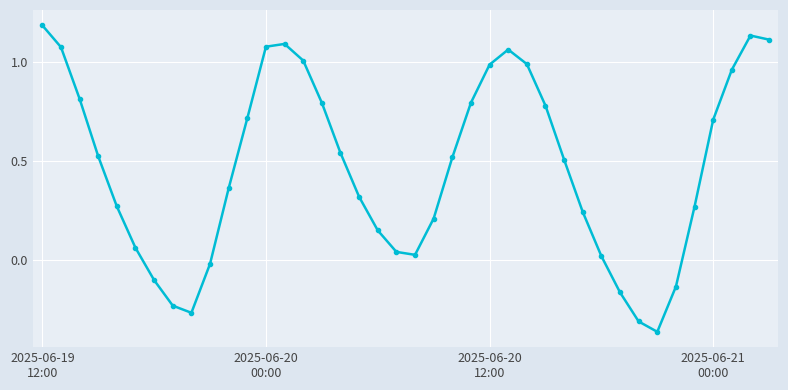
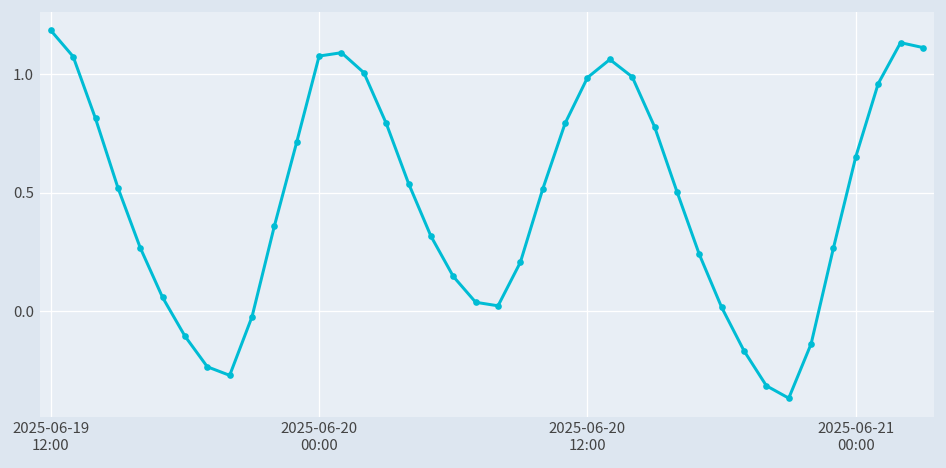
  {
    "2025-06-19 12:00": 1.19,
    "2025-06-20 00:00": 1.08,
    "2025-06-20 12:00": 0.99,
-   "2025-06-21 00:00": 0.71
+   "2025-06-21 00:00": 0.65
  }
